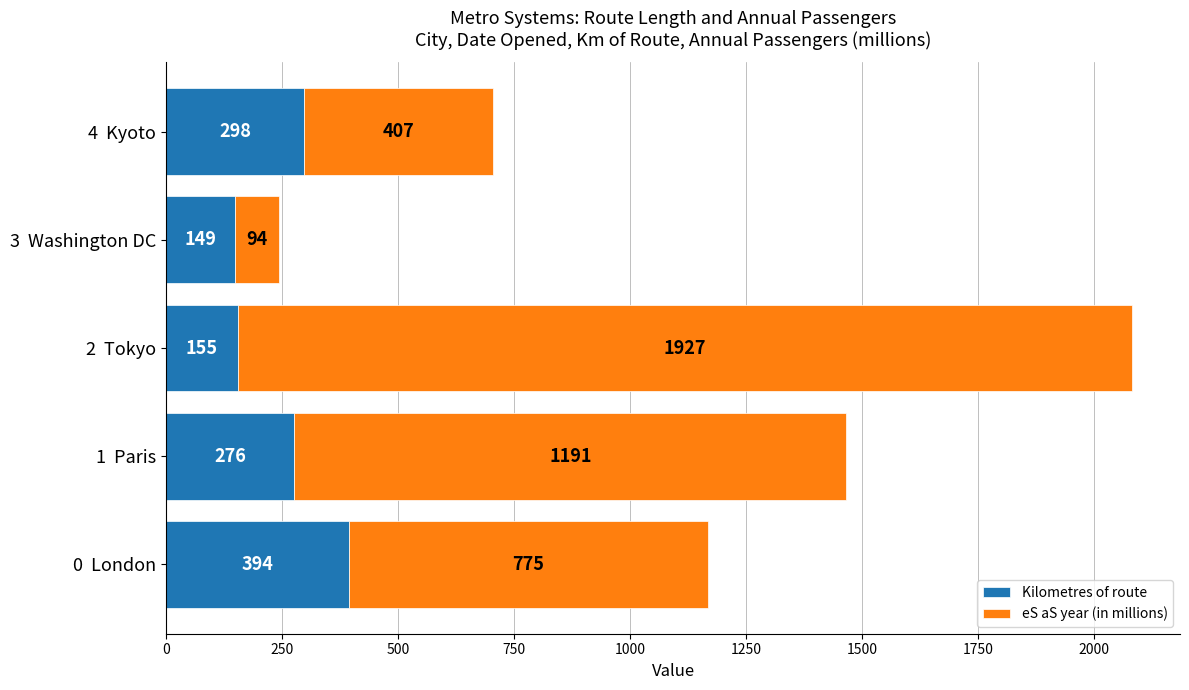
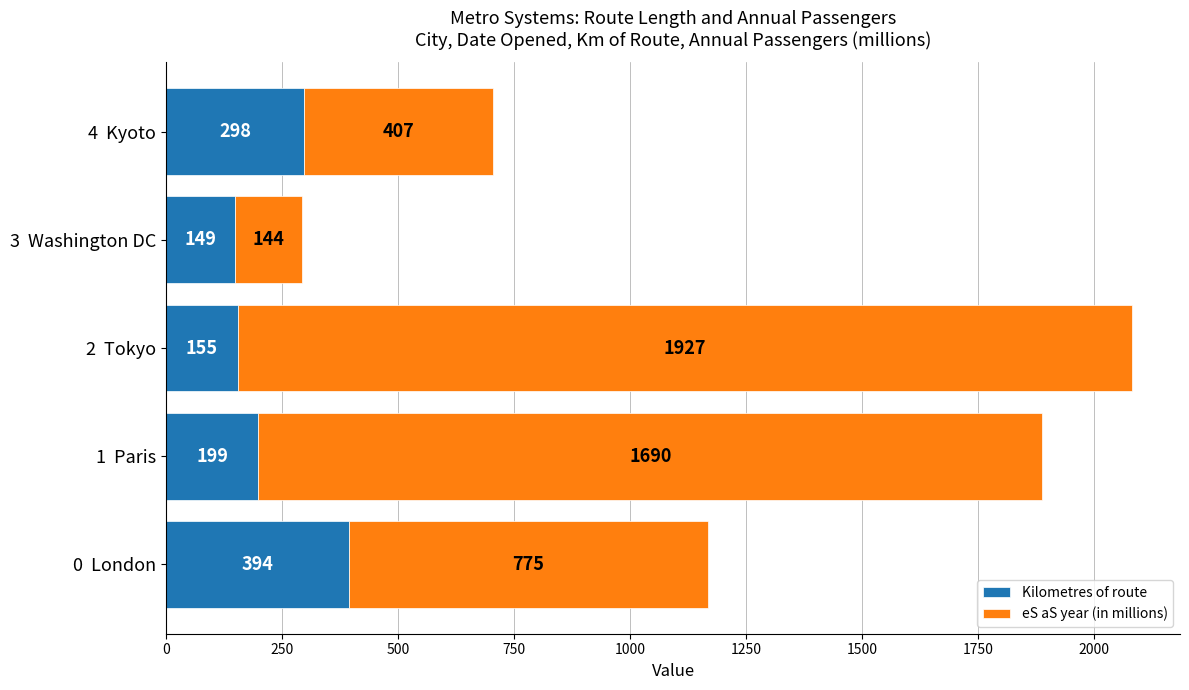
  {
    "Kilometres of route": {
      "4 Kyoto": 298,
      "3 Washington DC": 149,
      "2 Tokyo": 155,
-     "1 Paris": 276,
+     "1 Paris": 199,
      "0 London": 394
    },
    "eS aS year (in millions)": {
      "4 Kyoto": 407,
-     "3 Washington DC": 94,
+     "3 Washington DC": 144,
      "2 Tokyo": 1927,
-     "1 Paris": 1191,
+     "1 Paris": 1690,
      "0 London": 775
    }
  }
